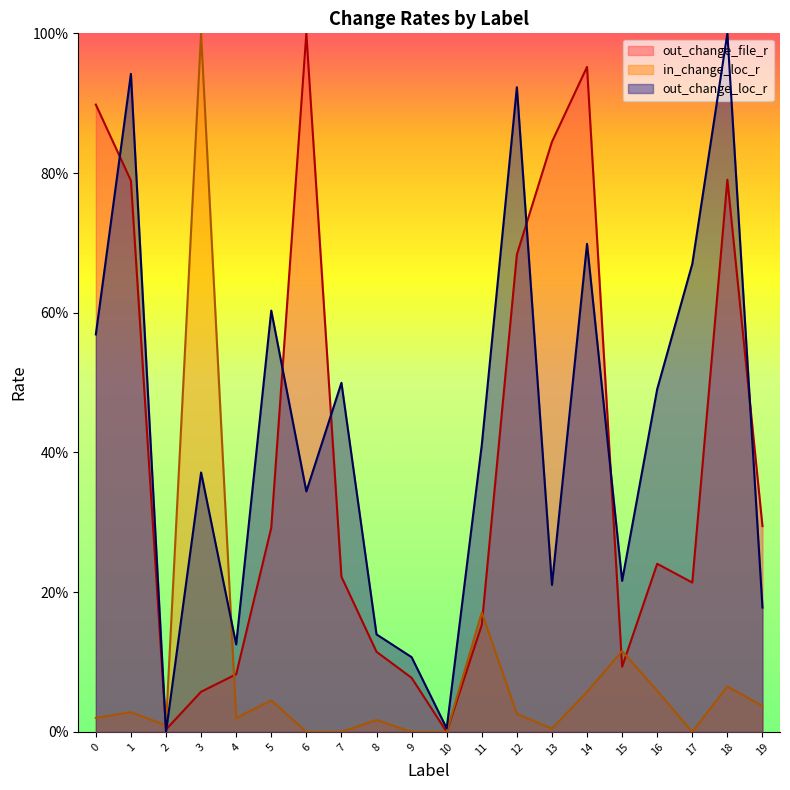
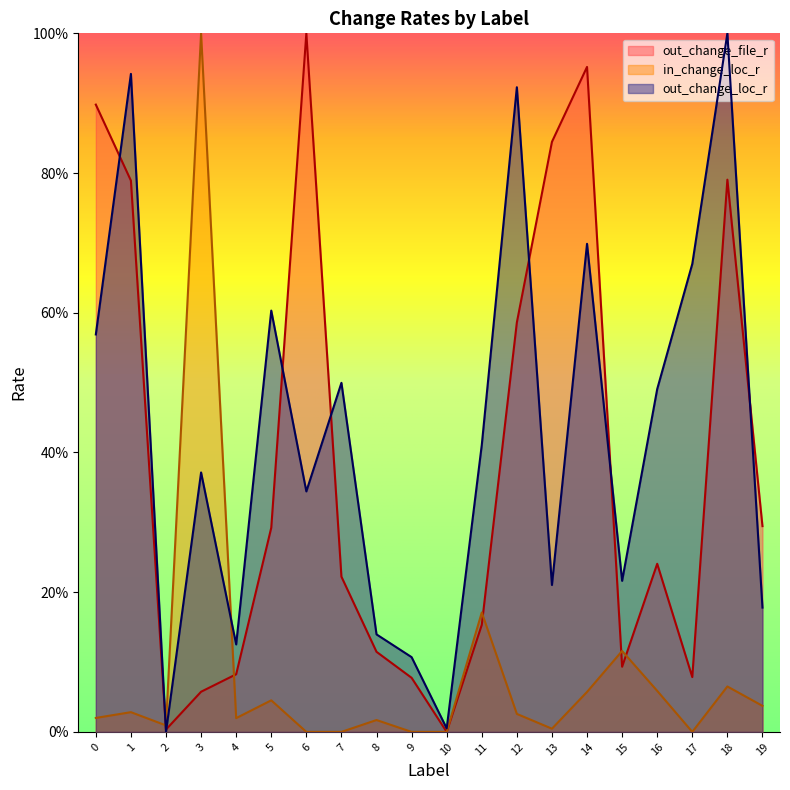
  {
    "out_change_file_r": {
      "0": "90%",
      "1": "79%",
      "3": "6%",
      "4": "8%",
      "5": "29%",
      "6": "100%",
      "7": "22%",
      "8": "11%",
      "9": "8%",
      "11": "15%",
-     "12": "68%",
+     "12": "59%",
      "13": "84%",
      "14": "95%",
      "15": "9%",
      "16": "24%",
-     "17": "21%",
+     "17": "8%",
      "18": "79%",
      "19": "29%"
    },
    "in_change_loc_r": {
      "0": "2%",
      "1": "3%",
      "2": "1%",
      "3": "100%",
      "4": "2%",
      "5": "5%",
      "6": "0%",
      "7": "0%",
      "8": "2%",
      "9": "0%",
      "11": "17%",
      "12": "3%",
      "13": "0%",
      "14": "6%",
      "15": "12%",
      "16": "6%",
      "17": "0%",
      "18": "7%",
      "19": "4%"
    },
    "out_change_loc_r": {
      "0": "57%",
      "1": "94%",
      "3": "37%",
      "4": "13%",
      "5": "60%",
      "6": "34%",
      "7": "50%",
      "8": "14%",
      "9": "11%",
      "10": "1%",
      "11": "41%",
      "12": "92%",
      "13": "21%",
      "14": "70%",
      "15": "22%",
      "16": "49%",
      "17": "67%",
      "18": "100%",
      "19": "18%"
    }
  }
